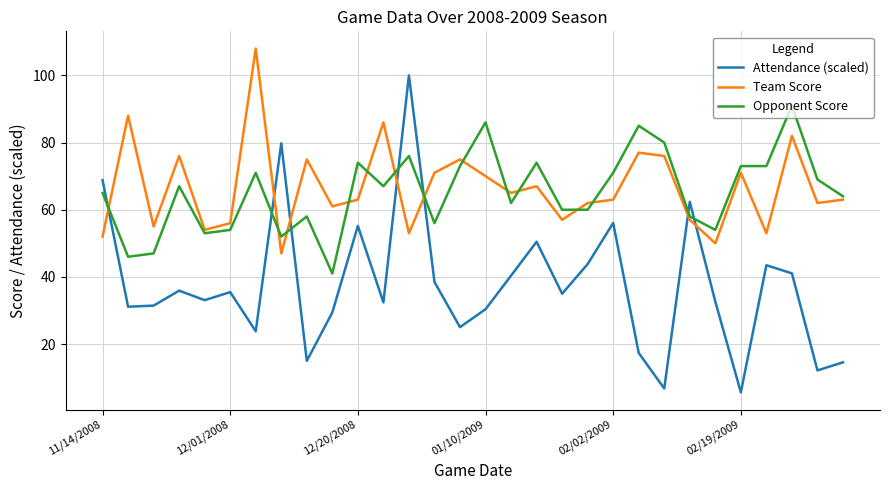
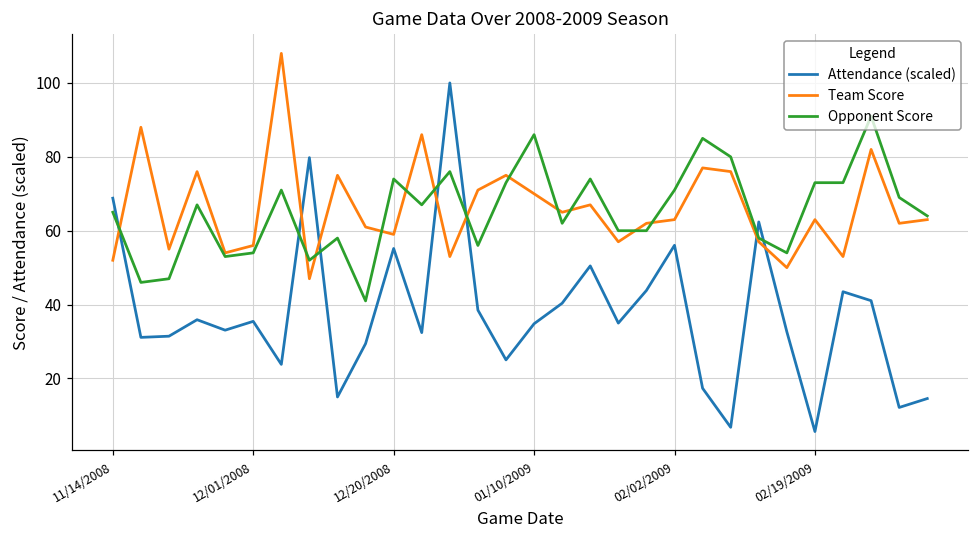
  {
    "Attendance (scaled)": {
      "11/14/2008": 69,
      "12/01/2008": 35,
      "12/20/2008": 55,
-     "01/10/2009": 30,
+     "01/10/2009": 35,
      "02/02/2009": 56,
      "02/19/2009": 6
    },
    "Team Score": {
      "11/14/2008": 52,
      "12/01/2008": 56,
-     "12/20/2008": 63,
+     "12/20/2008": 59,
      "01/10/2009": 70,
      "02/02/2009": 63,
-     "02/19/2009": 71
+     "02/19/2009": 63
    },
    "Opponent Score": {
      "11/14/2008": 65,
      "12/01/2008": 54,
      "12/20/2008": 74,
      "01/10/2009": 86,
      "02/02/2009": 71,
      "02/19/2009": 73
    }
  }
